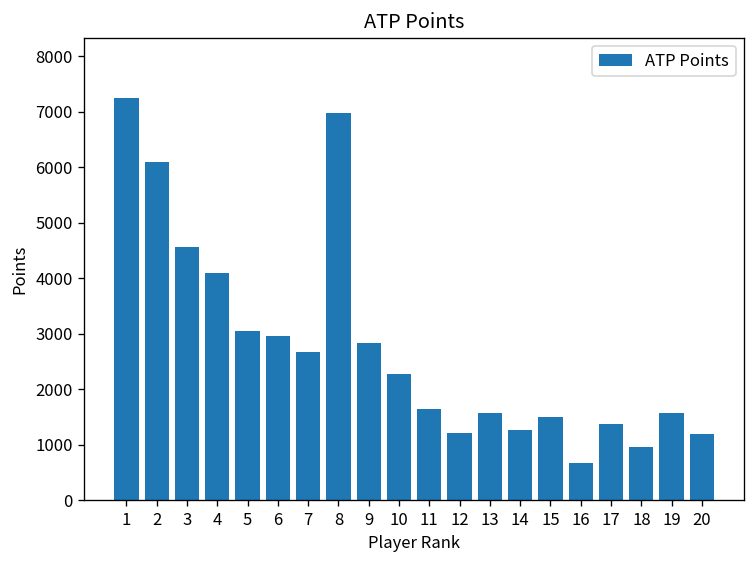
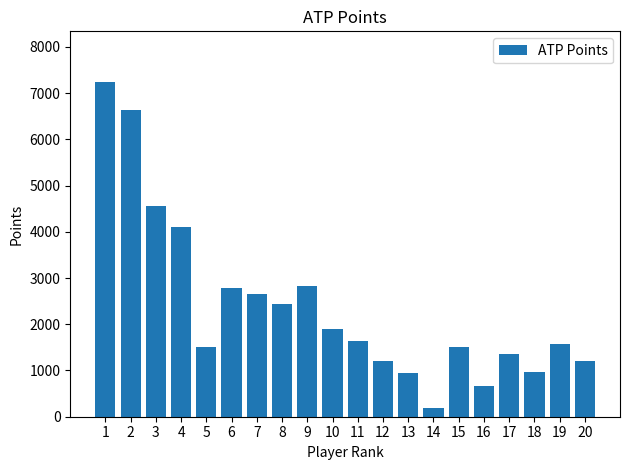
  {
    "1": 7300,
-   "2": 6100,
+   "2": 6600,
    "3": 4600,
    "4": 4100,
-   "5": 3100,
-   "6": 3000,
+   "5": 1500,
+   "6": 2800,
    "7": 2700,
-   "8": 7000,
+   "8": 2400,
    "9": 2800,
-   "10": 2300,
+   "10": 1900,
    "11": 1600,
    "12": 1200,
-   "13": 1600,
-   "14": 1300,
+   "13": 900,
+   "14": 200,
    "15": 1500,
    "16": 700,
    "17": 1400,
    "18": 1000,
    "19": 1600,
    "20": 1200
  }
